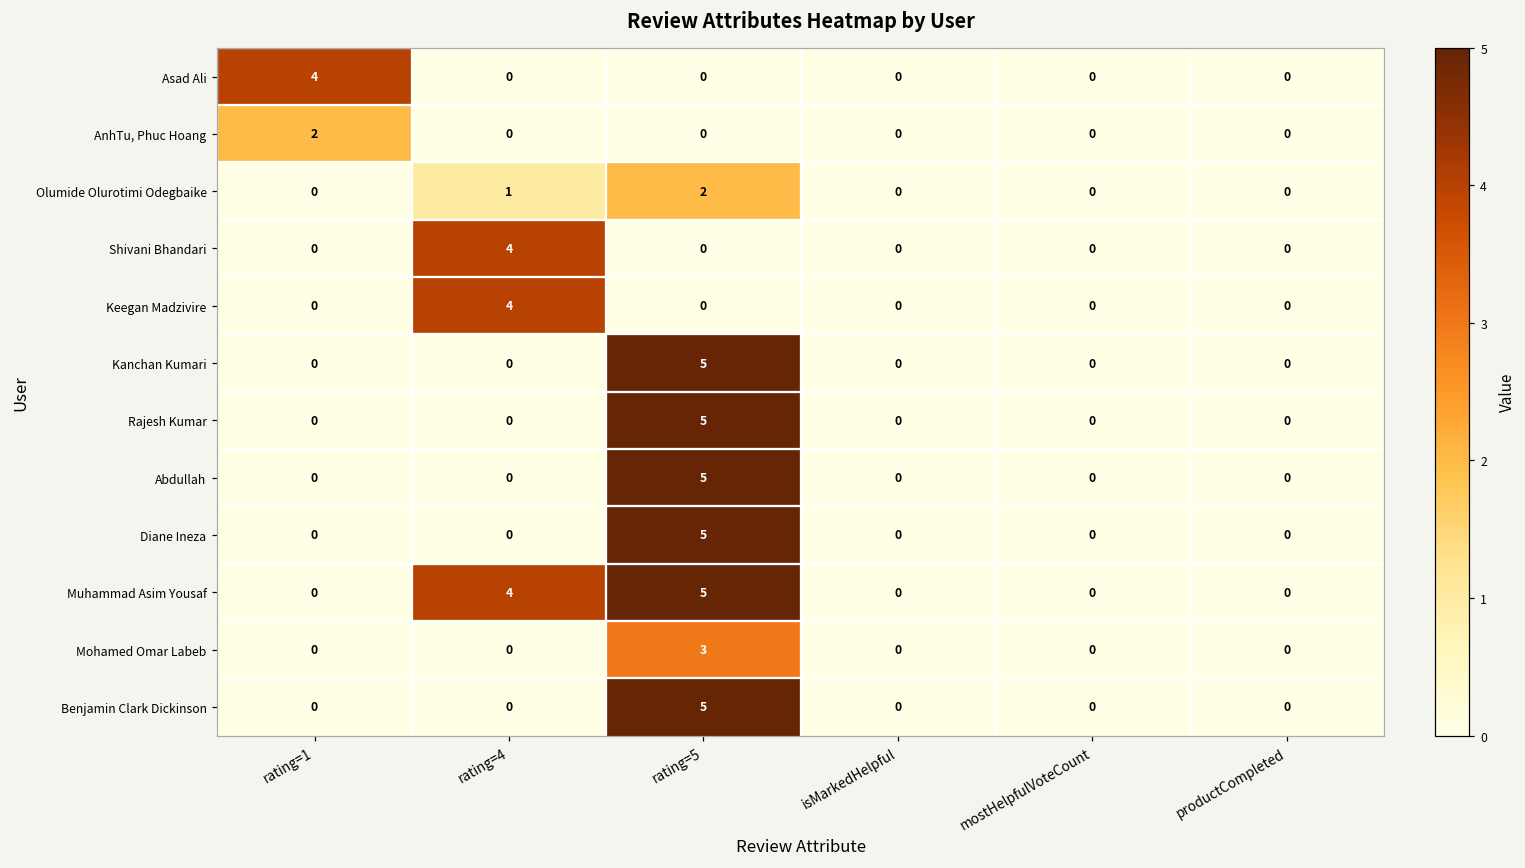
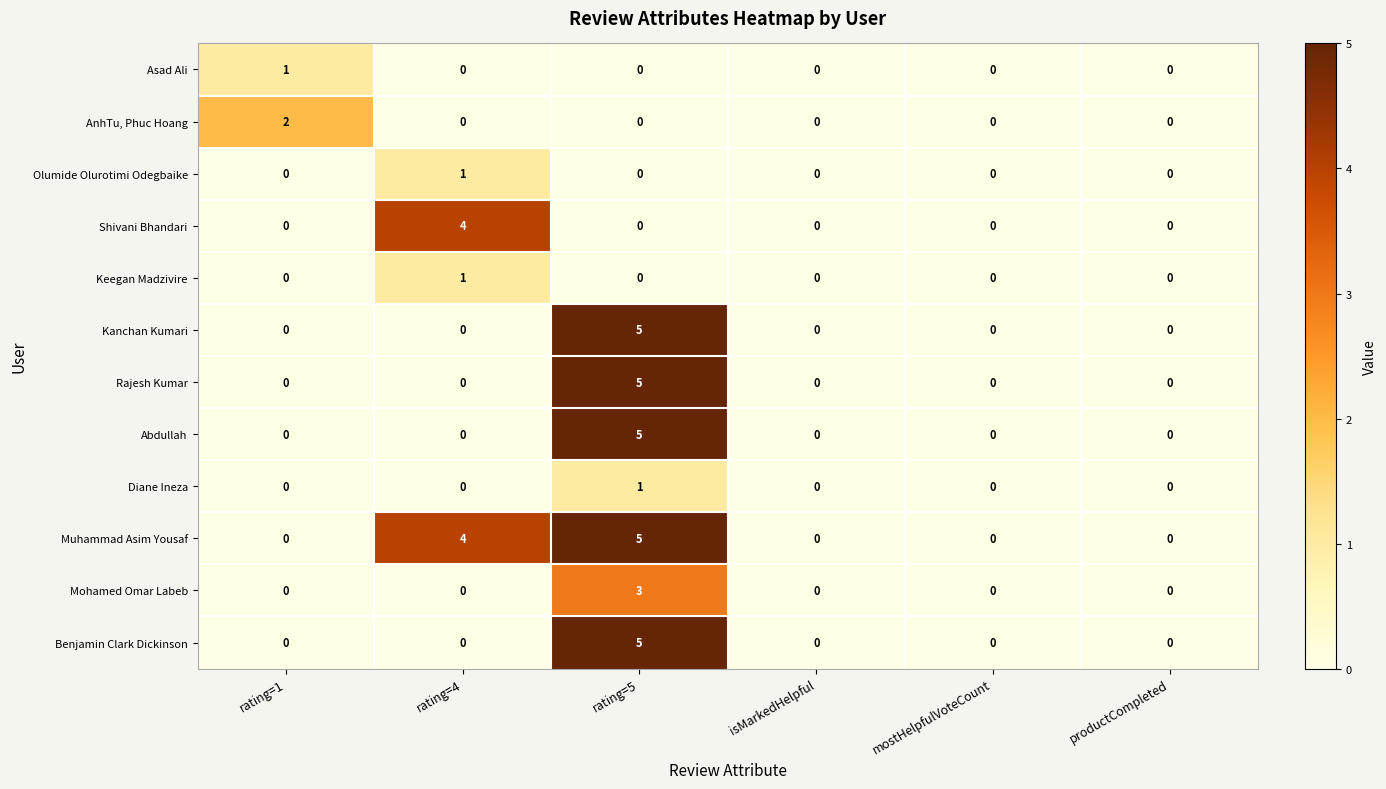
  {
    "Asad Ali": {
-     "rating=1": 4,
+     "rating=1": 1,
      "rating=4": 0,
      "rating=5": 0,
      "isMarkedHelpful": 0,
      "mostHelpfulVoteCount": 0,
      "productCompleted": 0
    },
    "AnhTu, Phuc Hoang": {
      "rating=1": 2,
      "rating=4": 0,
      "rating=5": 0,
      "isMarkedHelpful": 0,
      "mostHelpfulVoteCount": 0,
      "productCompleted": 0
    },
    "Olumide Olurotimi Odegbaike": {
      "rating=1": 0,
      "rating=4": 1,
-     "rating=5": 2,
+     "rating=5": 0,
      "isMarkedHelpful": 0,
      "mostHelpfulVoteCount": 0,
      "productCompleted": 0
    },
    "Shivani Bhandari": {
      "rating=1": 0,
      "rating=4": 4,
      "rating=5": 0,
      "isMarkedHelpful": 0,
      "mostHelpfulVoteCount": 0,
      "productCompleted": 0
    },
    "Keegan Madzivire": {
      "rating=1": 0,
-     "rating=4": 4,
+     "rating=4": 1,
      "rating=5": 0,
      "isMarkedHelpful": 0,
      "mostHelpfulVoteCount": 0,
      "productCompleted": 0
    },
    "Kanchan Kumari": {
      "rating=1": 0,
      "rating=4": 0,
      "rating=5": 5,
      "isMarkedHelpful": 0,
      "mostHelpfulVoteCount": 0,
      "productCompleted": 0
    },
    "Rajesh Kumar": {
      "rating=1": 0,
      "rating=4": 0,
      "rating=5": 5,
      "isMarkedHelpful": 0,
      "mostHelpfulVoteCount": 0,
      "productCompleted": 0
    },
    "Abdullah": {
      "rating=1": 0,
      "rating=4": 0,
      "rating=5": 5,
      "isMarkedHelpful": 0,
      "mostHelpfulVoteCount": 0,
      "productCompleted": 0
    },
    "Diane Ineza": {
      "rating=1": 0,
      "rating=4": 0,
-     "rating=5": 5,
+     "rating=5": 1,
      "isMarkedHelpful": 0,
      "mostHelpfulVoteCount": 0,
      "productCompleted": 0
    },
    "Muhammad Asim Yousaf": {
      "rating=1": 0,
      "rating=4": 4,
      "rating=5": 5,
      "isMarkedHelpful": 0,
      "mostHelpfulVoteCount": 0,
      "productCompleted": 0
    },
    "Mohamed Omar Labeb": {
      "rating=1": 0,
      "rating=4": 0,
      "rating=5": 3,
      "isMarkedHelpful": 0,
      "mostHelpfulVoteCount": 0,
      "productCompleted": 0
    },
    "Benjamin Clark Dickinson": {
      "rating=1": 0,
      "rating=4": 0,
      "rating=5": 5,
      "isMarkedHelpful": 0,
      "mostHelpfulVoteCount": 0,
      "productCompleted": 0
    }
  }
